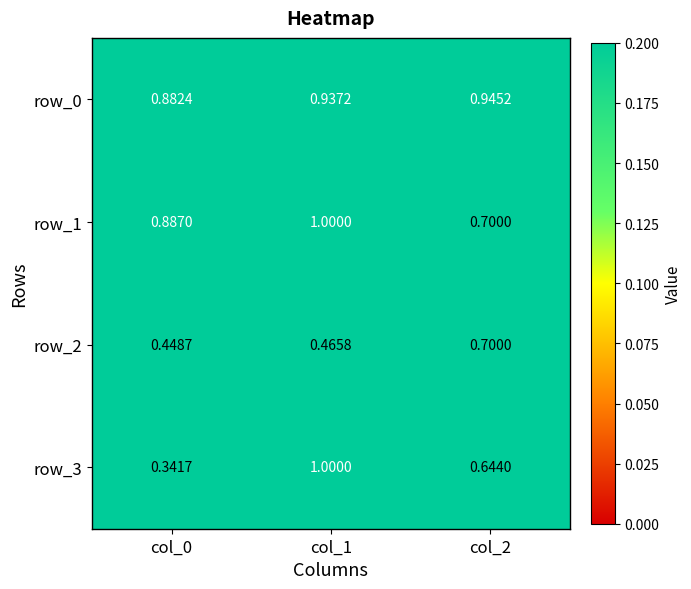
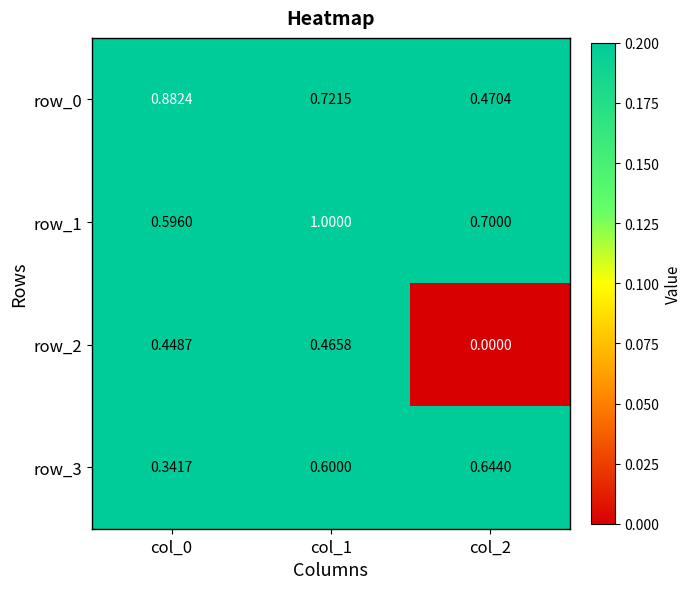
  {
    "row_0": {
      "col_0": 0.8824,
-     "col_1": 0.9372,
-     "col_2": 0.9452
+     "col_1": 0.7215,
+     "col_2": 0.4704
    },
    "row_1": {
-     "col_0": 0.8870,
+     "col_0": 0.5960,
      "col_1": 1.0000,
      "col_2": 0.7000
    },
    "row_2": {
      "col_0": 0.4487,
      "col_1": 0.4658,
-     "col_2": 0.7000
+     "col_2": 0.0000
    },
    "row_3": {
      "col_0": 0.3417,
-     "col_1": 1.0000,
+     "col_1": 0.6000,
      "col_2": 0.6440
    }
  }
